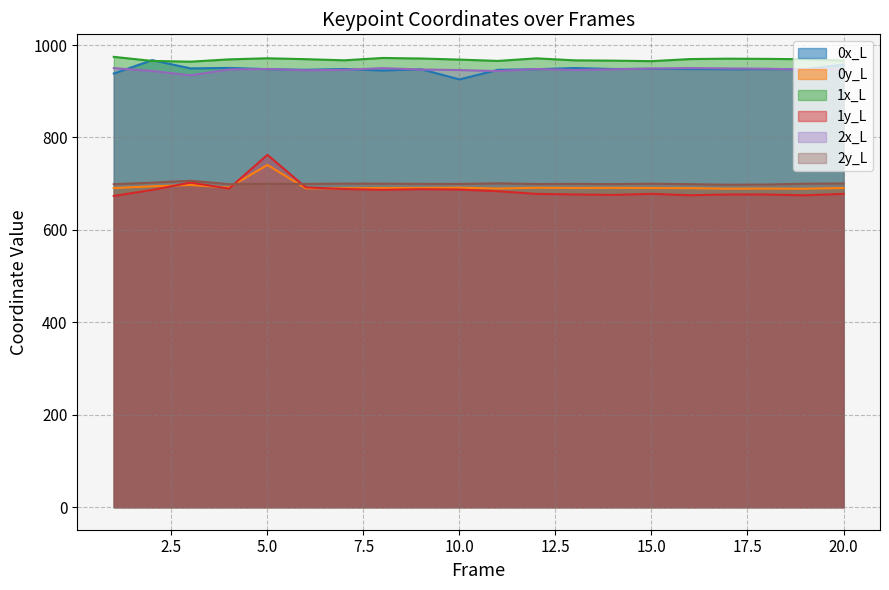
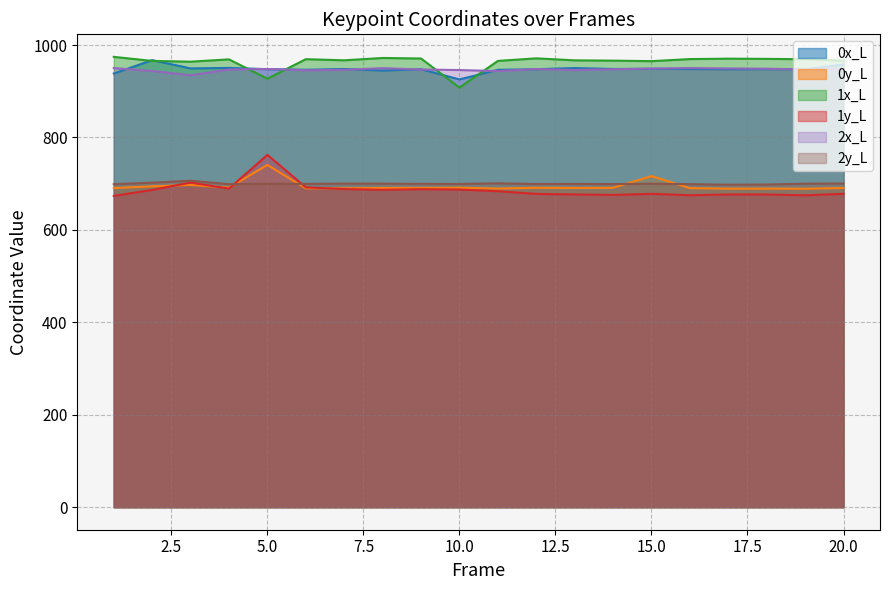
  {
    "0x_L": {
      "10.0": 930
    },
    "0y_L": {
      "5.0": 740,
-     "15.0": 690,
+     "15.0": 720,
      "20.0": 690
    },
    "1x_L": {
-     "5.0": 970,
-     "10.0": 970,
+     "5.0": 930,
+     "10.0": 910,
      "15.0": 970
    },
    "1y_L": {
      "5.0": 760,
      "15.0": 680,
      "20.0": 680
    }
  }
